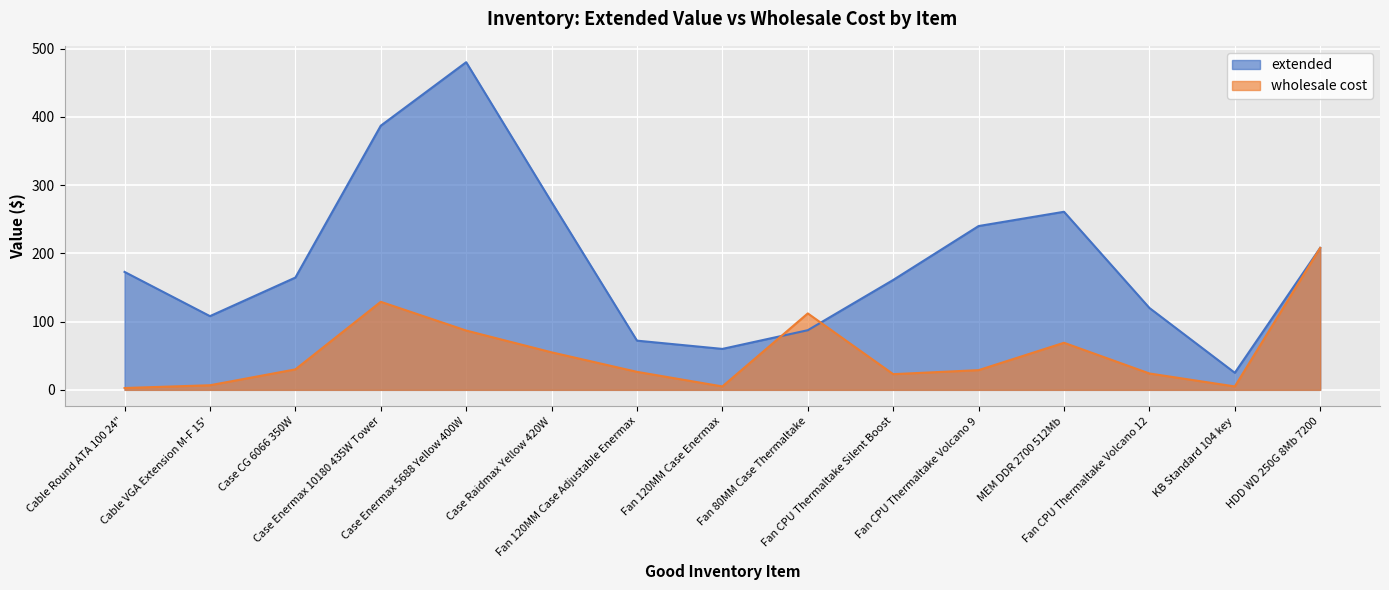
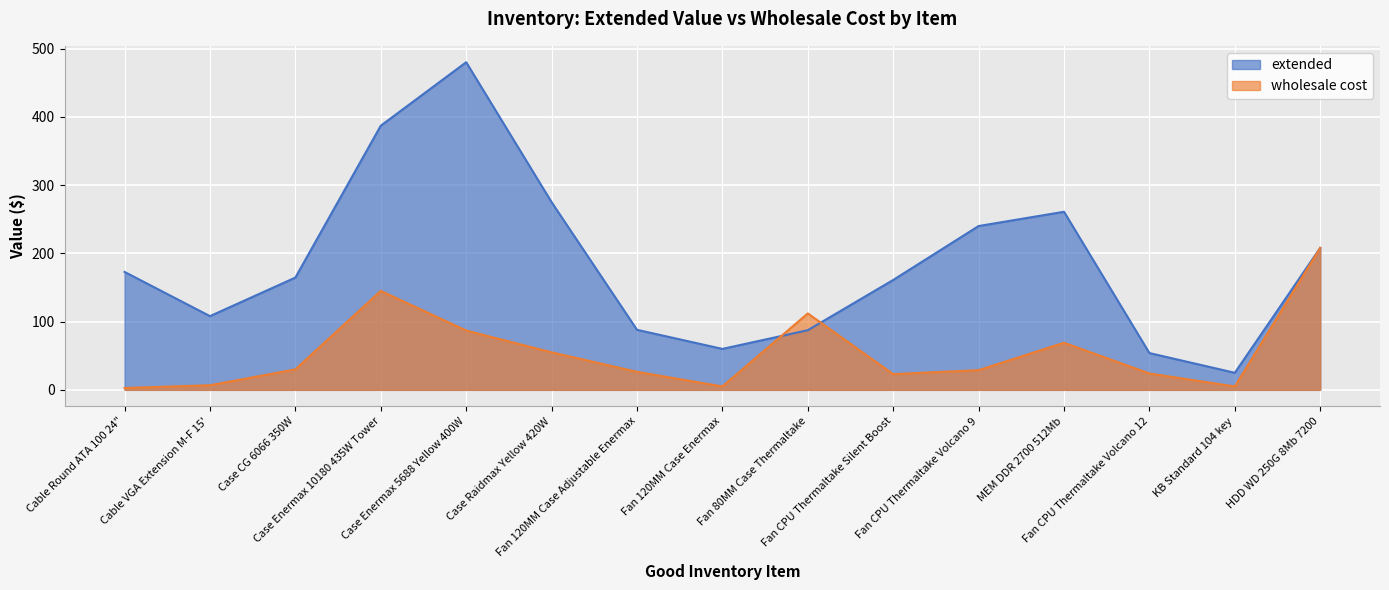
  {
    "extended": {
      "Cable Round ATA 100 24\"": 170,
      "Cable VGA Extension M-F 15'": 110,
      "Case CG 6066 350W": 160,
      "Case Enermax 10180 435W Tower": 390,
      "Case Enermax 5688 Yellow 400W": 480,
      "Case Raidmax Yellow 420W": 280,
-     "Fan 120MM Case Adjustable Enermax": 70,
+     "Fan 120MM Case Adjustable Enermax": 90,
      "Fan 120MM Case Enermax": 60,
      "Fan 80MM Case Thermaltake": 90,
      "Fan CPU Thermaltake Silent Boost": 160,
      "Fan CPU Thermaltake Volcano 9": 240,
      "MEM DDR 2700 512Mb": 260,
-     "Fan CPU Thermaltake Volcano 12": 120,
+     "Fan CPU Thermaltake Volcano 12": 50,
      "KB Standard 104 key": 30
    },
    "wholesale cost": {
      "Cable Round ATA 100 24\"": 0,
      "Cable VGA Extension M-F 15'": 10,
      "Case CG 6066 350W": 30,
-     "Case Enermax 10180 435W Tower": 130,
+     "Case Enermax 10180 435W Tower": 150,
      "Case Enermax 5688 Yellow 400W": 90,
      "Case Raidmax Yellow 420W": 60,
      "Fan 120MM Case Adjustable Enermax": 30,
      "Fan 120MM Case Enermax": 10,
      "Fan 80MM Case Thermaltake": 110,
      "Fan CPU Thermaltake Silent Boost": 20,
      "Fan CPU Thermaltake Volcano 9": 30,
      "MEM DDR 2700 512Mb": 70,
      "Fan CPU Thermaltake Volcano 12": 20,
      "KB Standard 104 key": 10
    }
  }
